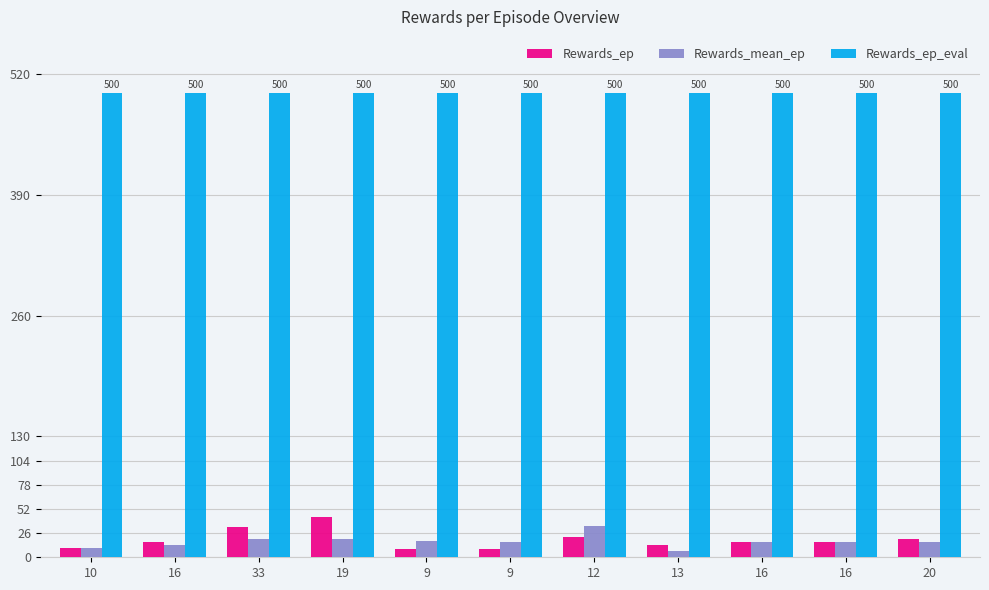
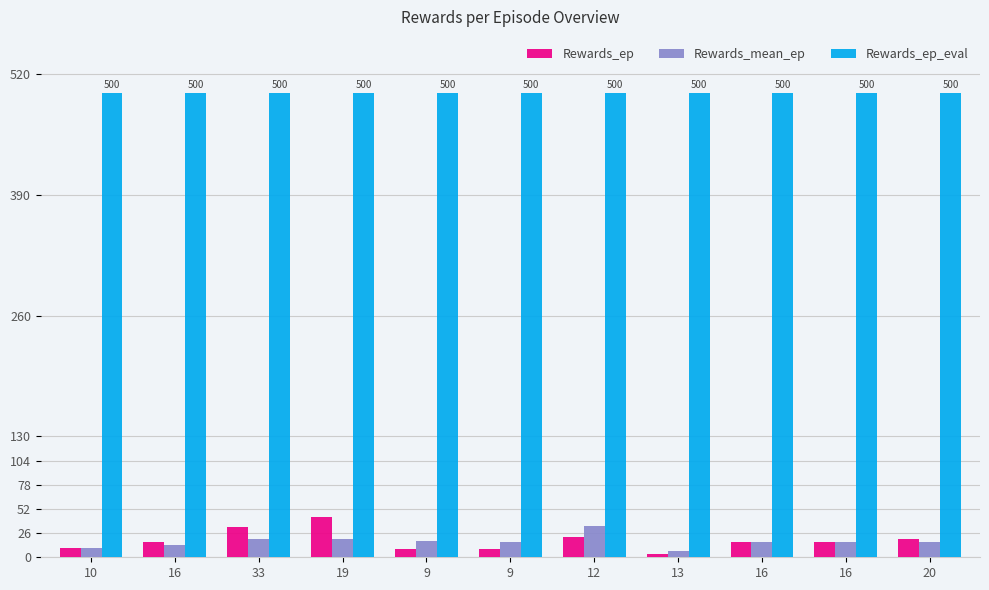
  {
    "Rewards_ep": {
      "10": 10,
      "33": 30,
      "19": 40,
      "12": 20,
-     "13": 10,
+     "13": 0,
      "20": 20
    },
    "Rewards_mean_ep": {
      "10": 10,
      "33": 20,
      "19": 20,
      "12": 30,
      "13": 10,
      "20": 20
    },
    "Rewards_ep_eval": {
      "10": 500,
      "33": 500,
      "19": 500,
      "12": 500,
      "13": 500,
      "20": 500
    }
  }
